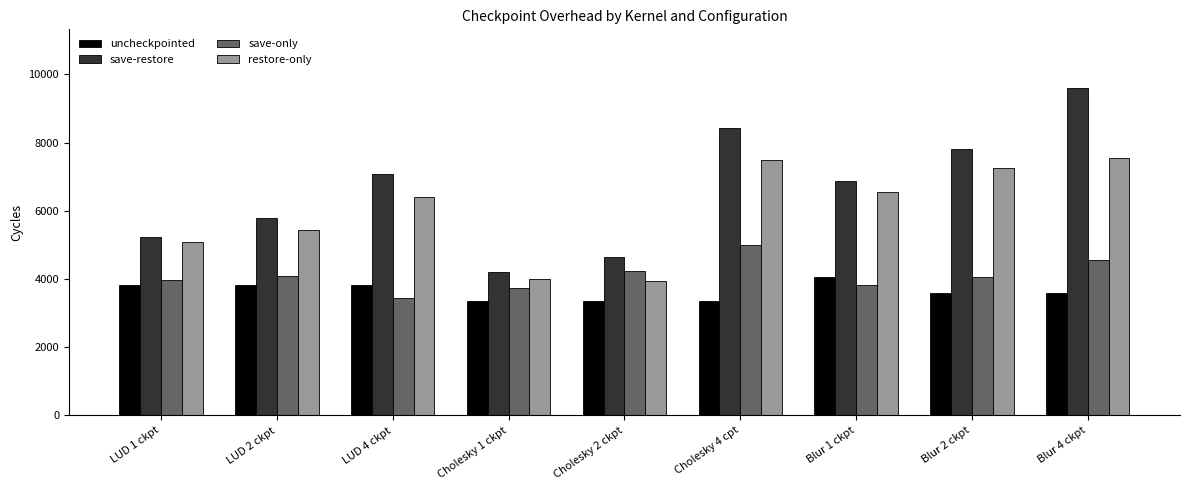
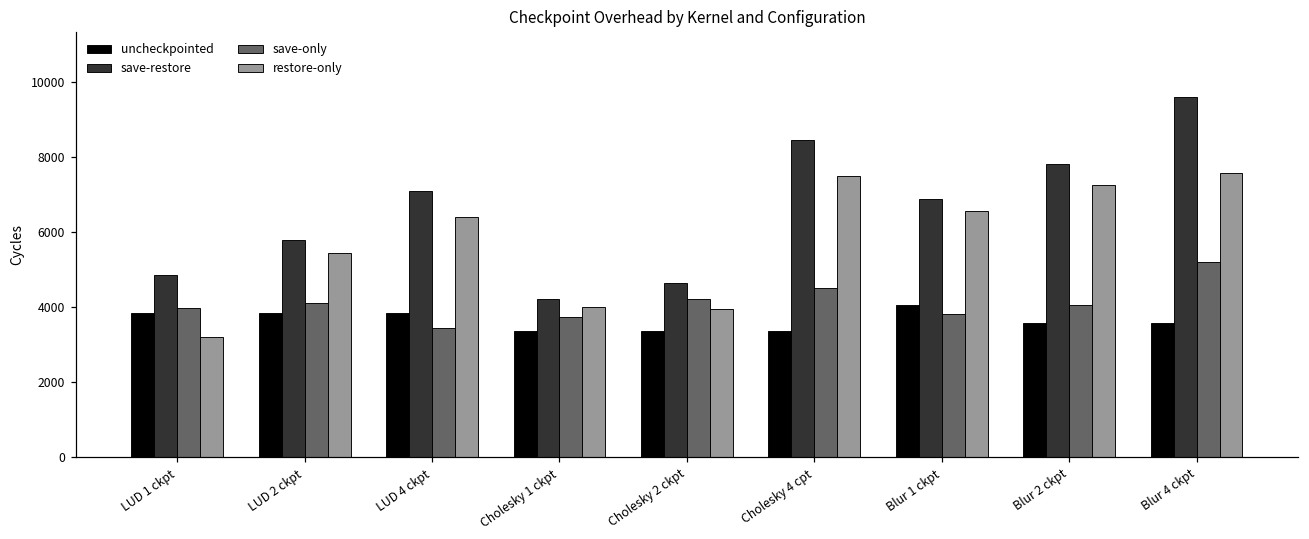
  {
    "uncheckpointed": {
      "LUD 1 ckpt": 3800,
      "LUD 2 ckpt": 3800,
      "LUD 4 ckpt": 3800,
      "Cholesky 1 ckpt": 3400,
      "Cholesky 2 ckpt": 3400,
      "Cholesky 4 cpt": 3400,
      "Blur 1 ckpt": 4000,
      "Blur 2 ckpt": 3600,
      "Blur 4 ckpt": 3600
    },
    "save-restore": {
-     "LUD 1 ckpt": 5200,
+     "LUD 1 ckpt": 4800,
      "LUD 2 ckpt": 5800,
      "LUD 4 ckpt": 7100,
      "Cholesky 1 ckpt": 4200,
      "Cholesky 2 ckpt": 4600,
      "Cholesky 4 cpt": 8400,
      "Blur 1 ckpt": 6900,
      "Blur 2 ckpt": 7800,
      "Blur 4 ckpt": 9600
    },
    "save-only": {
      "LUD 1 ckpt": 4000,
      "LUD 2 ckpt": 4100,
      "LUD 4 ckpt": 3400,
      "Cholesky 1 ckpt": 3700,
      "Cholesky 2 ckpt": 4200,
-     "Cholesky 4 cpt": 5000,
+     "Cholesky 4 cpt": 4500,
      "Blur 1 ckpt": 3800,
      "Blur 2 ckpt": 4100,
-     "Blur 4 ckpt": 4600
+     "Blur 4 ckpt": 5200
    },
    "restore-only": {
-     "LUD 1 ckpt": 5100,
+     "LUD 1 ckpt": 3200,
      "LUD 2 ckpt": 5400,
      "LUD 4 ckpt": 6400,
      "Cholesky 1 ckpt": 4000,
      "Cholesky 2 ckpt": 4000,
      "Cholesky 4 cpt": 7500,
      "Blur 1 ckpt": 6600,
      "Blur 2 ckpt": 7200,
      "Blur 4 ckpt": 7600
    }
  }
